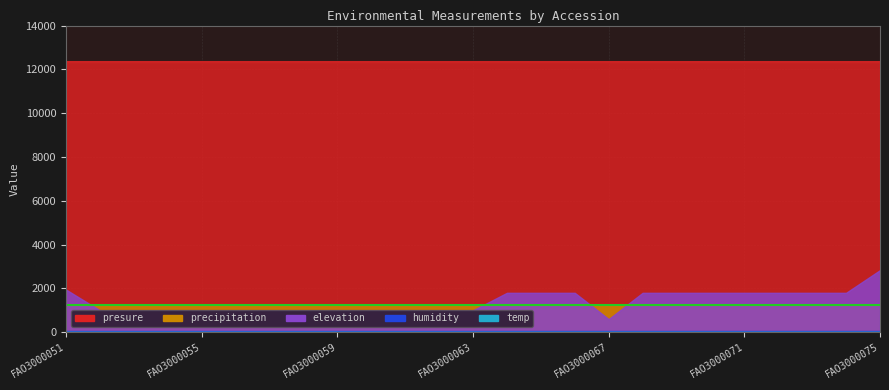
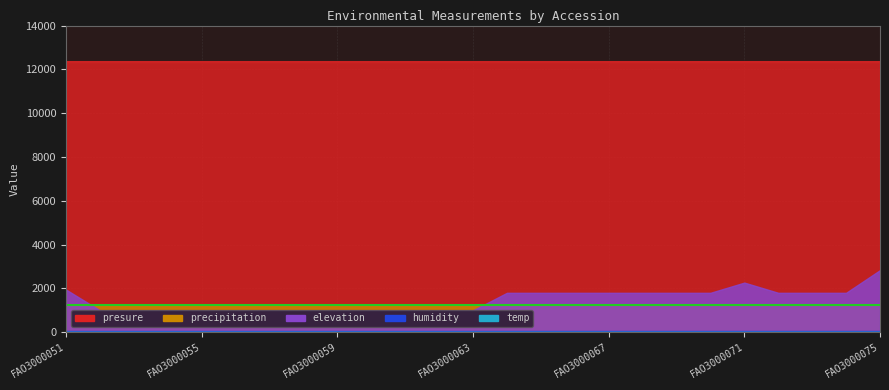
  {
    "presure": {
      "FAO3000051": 12300,
      "FAO3000055": 12300,
      "FAO3000059": 12300,
      "FAO3000063": 12300,
      "FAO3000067": 12300,
      "FAO3000071": 12300,
      "FAO3000075": 12300
    },
    "precipitation": {
      "FAO3000051": 1200,
      "FAO3000055": 1200,
      "FAO3000059": 1200,
      "FAO3000063": 1200,
      "FAO3000067": 1200,
      "FAO3000071": 1200,
      "FAO3000075": 1200
    },
    "elevation": {
      "FAO3000051": 1900,
-     "FAO3000067": 600,
-     "FAO3000071": 1800,
+     "FAO3000067": 1800,
+     "FAO3000071": 2300,
      "FAO3000075": 2800
    }
  }
